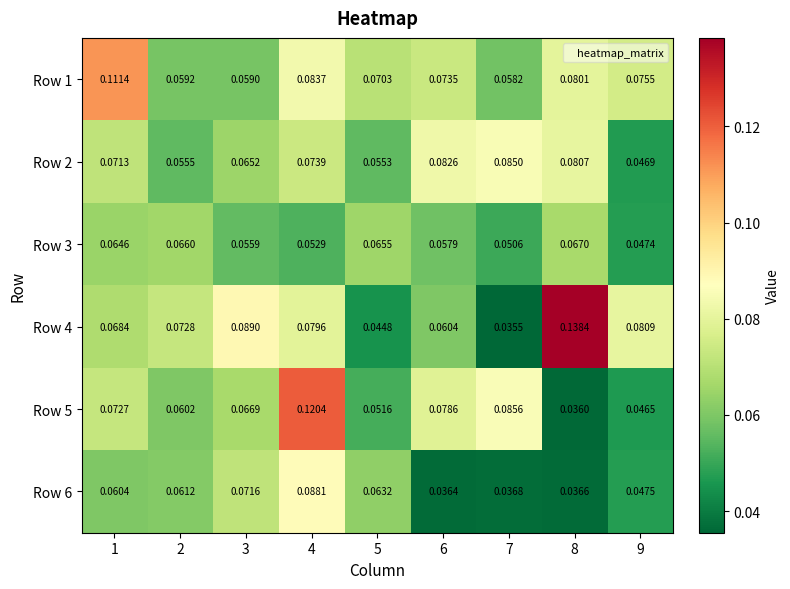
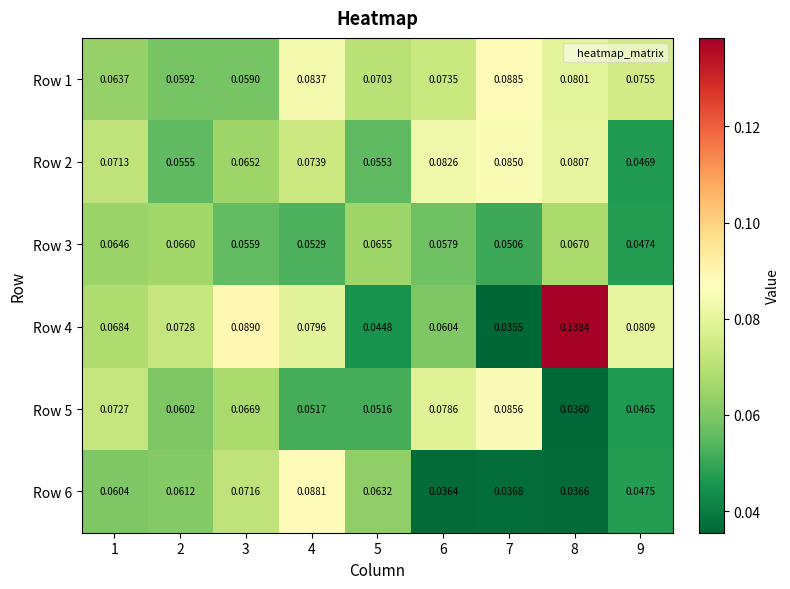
  {
    "Row 1": {
-     "1": 0.1114,
+     "1": 0.0637,
      "2": 0.0592,
      "3": 0.0590,
      "4": 0.0837,
      "5": 0.0703,
      "6": 0.0735,
-     "7": 0.0582,
+     "7": 0.0885,
      "8": 0.0801,
      "9": 0.0755
    },
    "Row 2": {
      "1": 0.0713,
      "2": 0.0555,
      "3": 0.0652,
      "4": 0.0739,
      "5": 0.0553,
      "6": 0.0826,
      "7": 0.0850,
      "8": 0.0807,
      "9": 0.0469
    },
    "Row 3": {
      "1": 0.0646,
      "2": 0.0660,
      "3": 0.0559,
      "4": 0.0529,
      "5": 0.0655,
      "6": 0.0579,
      "7": 0.0506,
      "8": 0.0670,
      "9": 0.0474
    },
    "Row 4": {
      "1": 0.0684,
      "2": 0.0728,
      "3": 0.0890,
      "4": 0.0796,
      "5": 0.0448,
      "6": 0.0604,
      "7": 0.0355,
      "8": 0.1384,
      "9": 0.0809
    },
    "Row 5": {
      "1": 0.0727,
      "2": 0.0602,
      "3": 0.0669,
-     "4": 0.1204,
+     "4": 0.0517,
      "5": 0.0516,
      "6": 0.0786,
      "7": 0.0856,
      "8": 0.0360,
      "9": 0.0465
    },
    "Row 6": {
      "1": 0.0604,
      "2": 0.0612,
      "3": 0.0716,
      "4": 0.0881,
      "5": 0.0632,
      "6": 0.0364,
      "7": 0.0368,
      "8": 0.0366,
      "9": 0.0475
    }
  }
